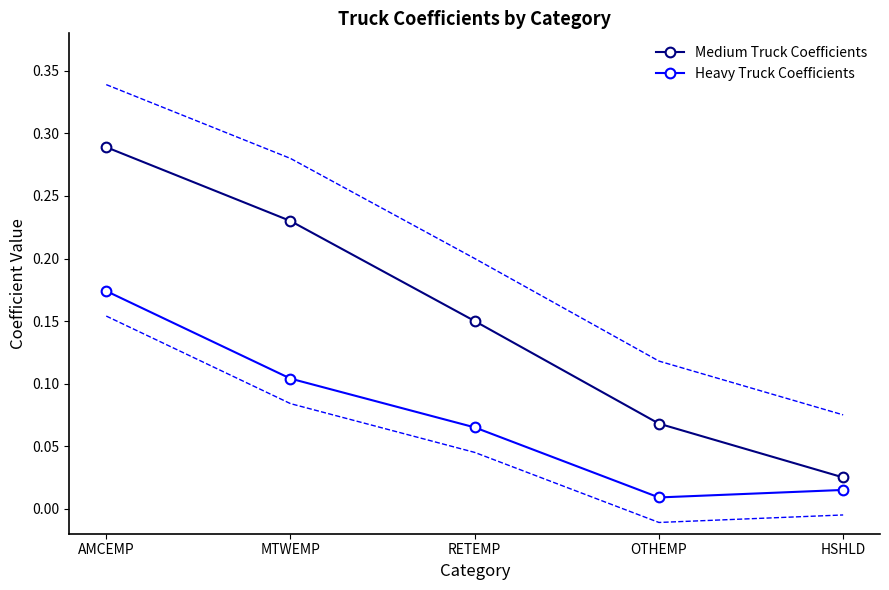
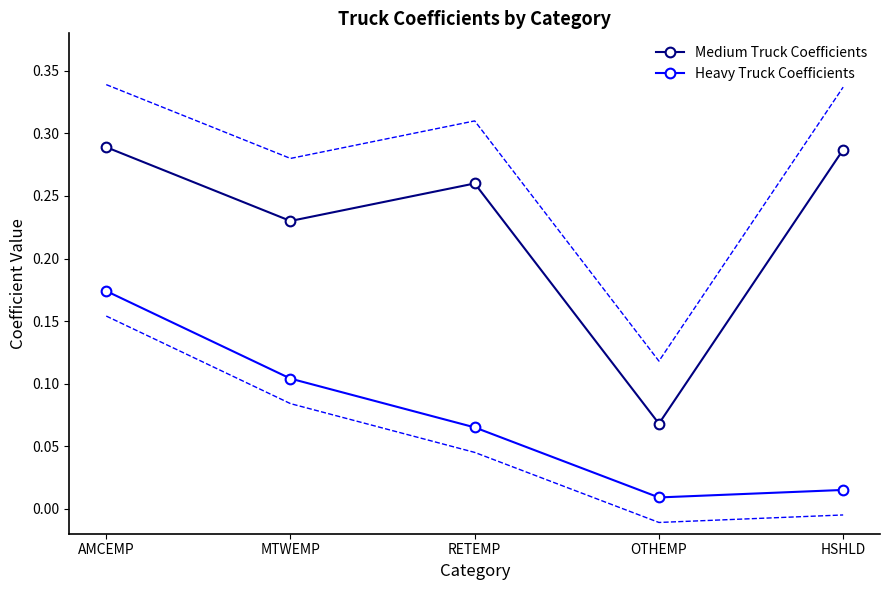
  {
    "Medium Truck Coefficients": {
      "AMCEMP": 0.289,
      "MTWEMP": 0.230,
-     "RETEMP": 0.15,
+     "RETEMP": 0.26,
      "OTHEMP": 0.068,
-     "HSHLD": 0.025
+     "HSHLD": 0.287
    }
  }
